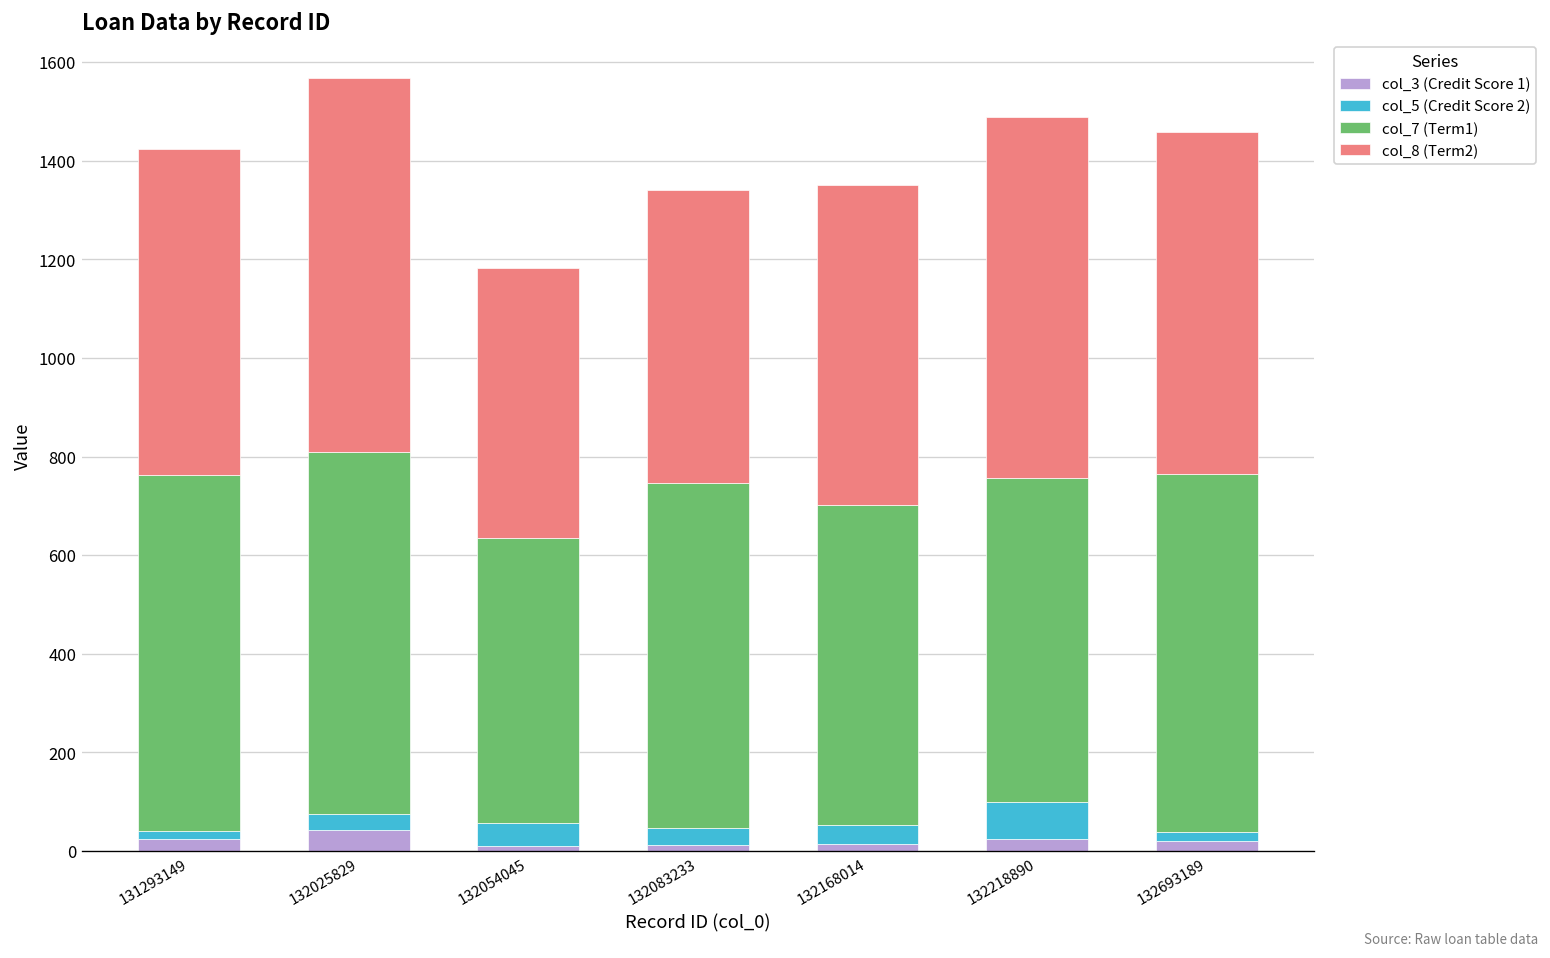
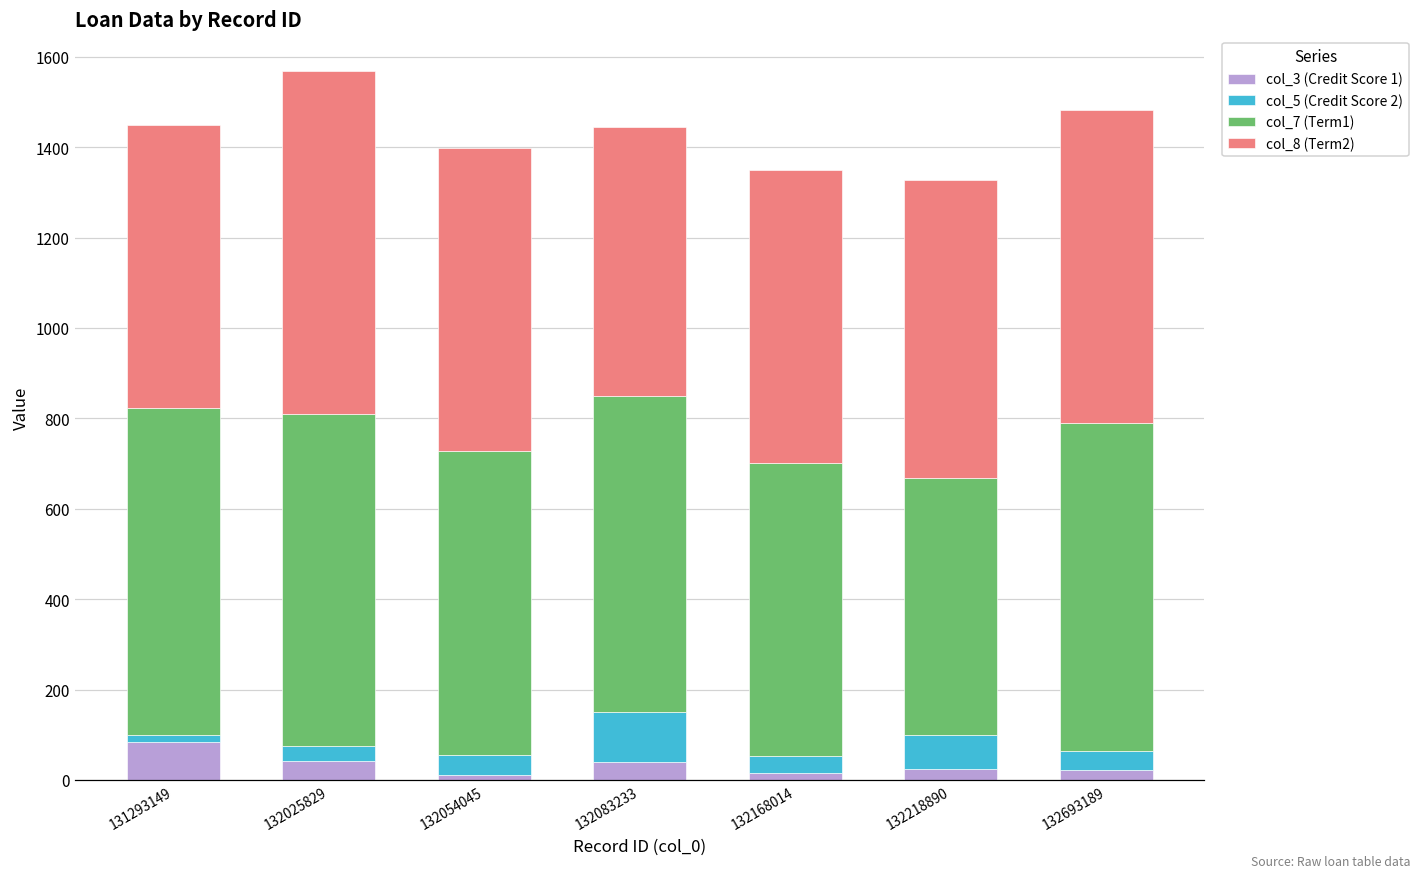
  {
    "col_3 (Credit Score 1)": {
-     "131293149": 20,
+     "131293149": 80,
      "132025829": 40,
      "132054045": 10,
-     "132083233": 10,
+     "132083233": 40,
      "132168014": 20,
      "132218890": 30,
      "132693189": 20
    },
    "col_5 (Credit Score 2)": {
      "131293149": 20,
      "132025829": 30,
      "132054045": 50,
-     "132083233": 40,
+     "132083233": 110,
      "132168014": 40,
      "132218890": 70,
-     "132693189": 20
+     "132693189": 40
    },
    "col_7 (Term1)": {
      "131293149": 720,
      "132025829": 730,
-     "132054045": 580,
+     "132054045": 670,
      "132083233": 700,
      "132168014": 650,
-     "132218890": 660,
+     "132218890": 570,
      "132693189": 730
    },
    "col_8 (Term2)": {
-     "131293149": 660,
+     "131293149": 630,
      "132025829": 760,
-     "132054045": 550,
+     "132054045": 670,
      "132083233": 600,
      "132168014": 650,
-     "132218890": 730,
+     "132218890": 660,
      "132693189": 690
    }
  }
